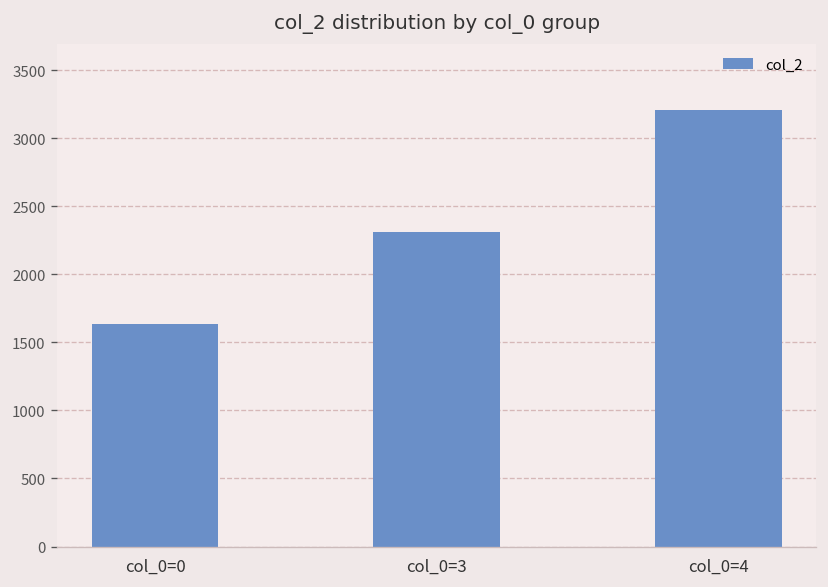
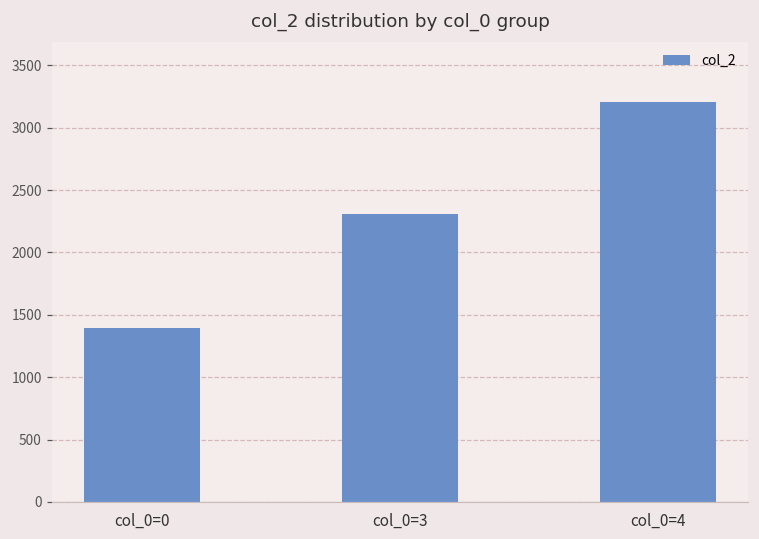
  {
-   "col_0=0": 1640,
+   "col_0=0": 1400,
    "col_0=3": 2310,
    "col_0=4": 3210
  }
